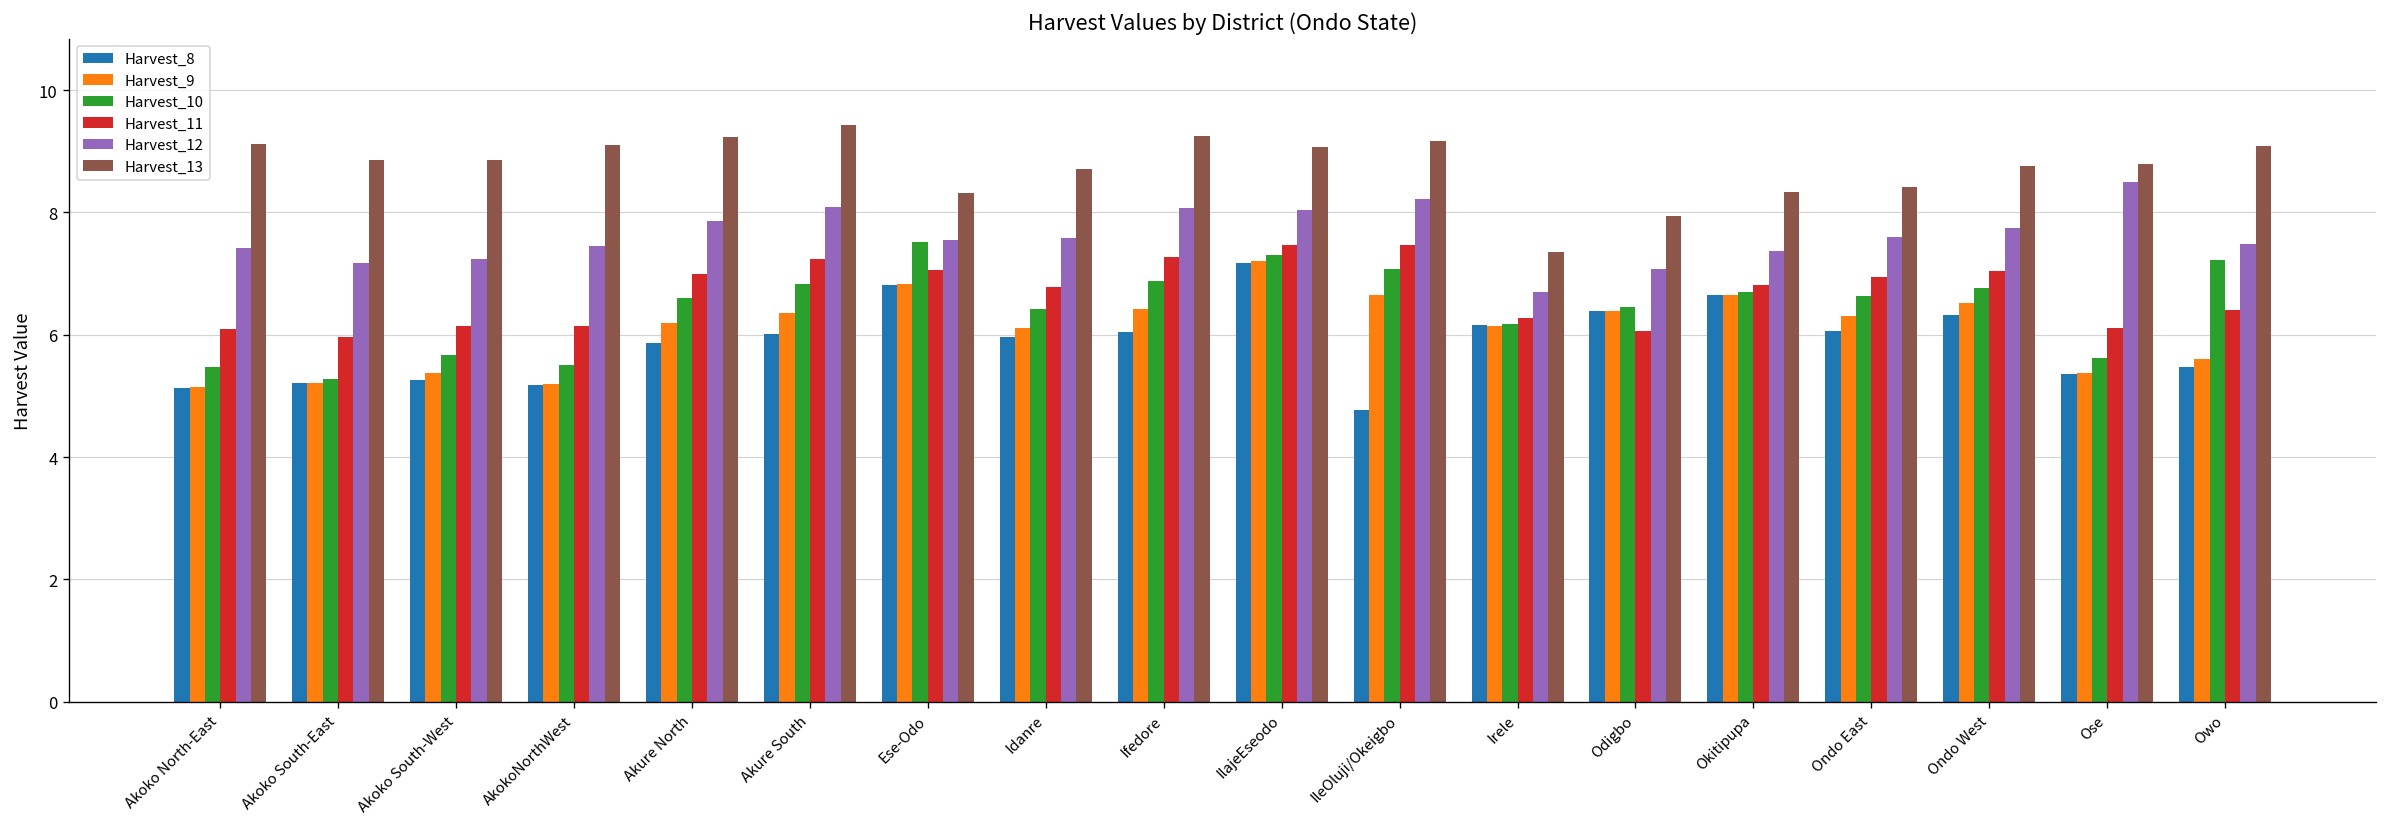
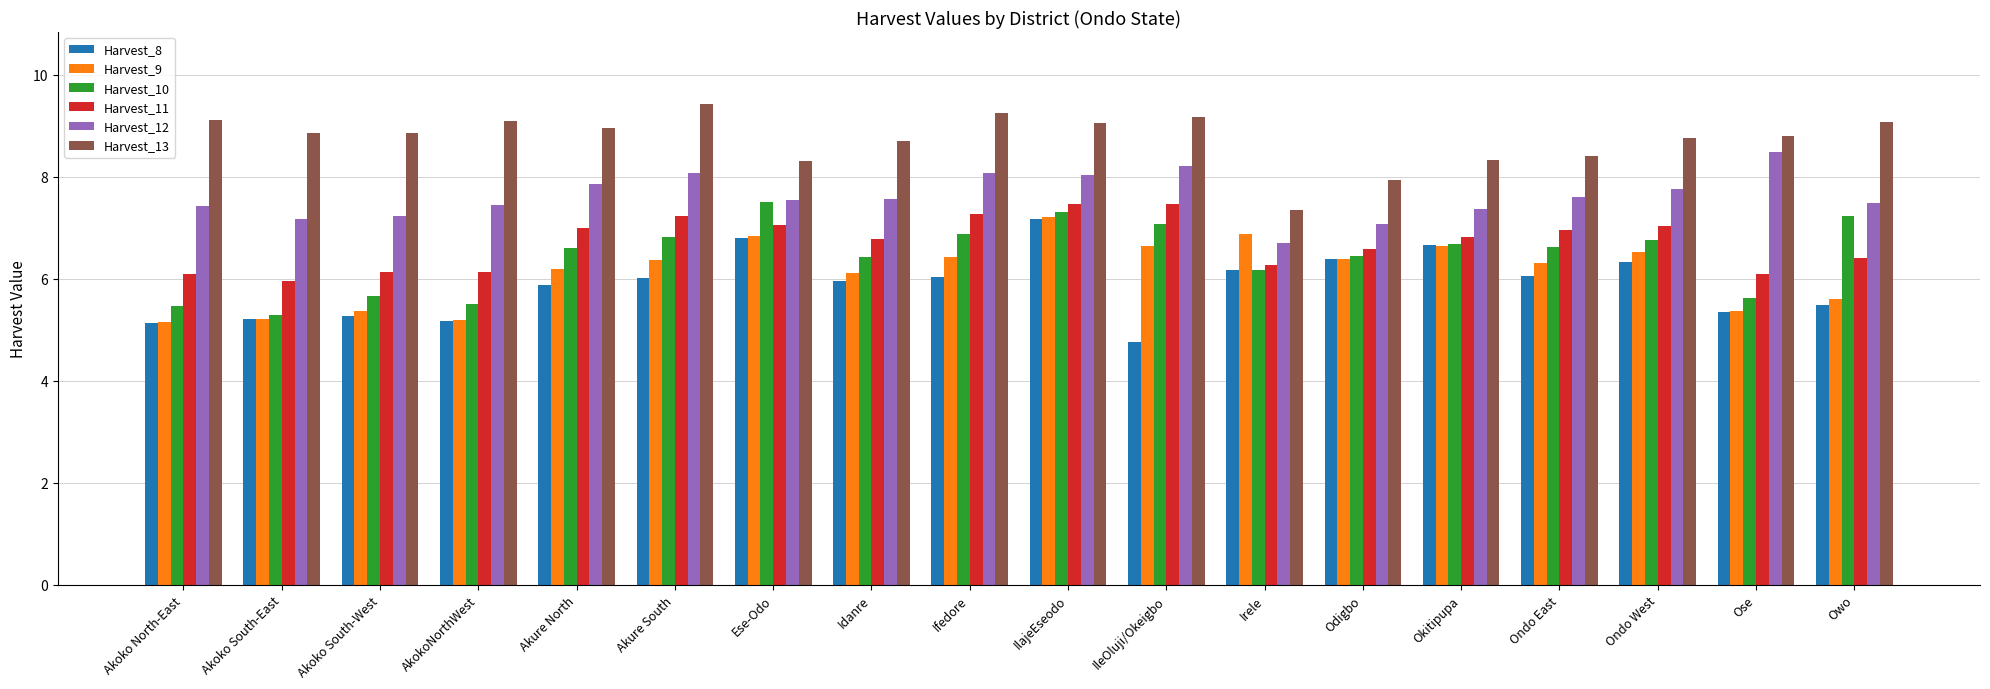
  {
    "Harvest_8": {
      "Akoko North-East": 5.1,
      "Akoko South-East": 5.2,
      "Akoko South-West": 5.3,
      "AkokoNorthWest": 5.2,
      "Akure North": 5.9,
      "Akure South": 6.0,
      "Ese-Odo": 6.8,
      "Idanre": 6.0,
      "Ifedore": 6.0,
      "IlajeEseodo": 7.2,
      "IleOluji/Okeigbo": 4.8,
      "Irele": 6.2,
      "Odigbo": 6.4,
      "Okitipupa": 6.7,
      "Ondo East": 6.1,
      "Ondo West": 6.3,
      "Ose": 5.4,
      "Owo": 5.5
    },
    "Harvest_9": {
      "Akoko North-East": 5.1,
      "Akoko South-East": 5.2,
      "Akoko South-West": 5.4,
      "AkokoNorthWest": 5.2,
      "Akure North": 6.2,
      "Akure South": 6.4,
      "Ese-Odo": 6.8,
      "Idanre": 6.1,
      "Ifedore": 6.4,
      "IlajeEseodo": 7.2,
      "IleOluji/Okeigbo": 6.6,
-     "Irele": 6.1,
+     "Irele": 6.9,
      "Odigbo": 6.4,
      "Okitipupa": 6.6,
      "Ondo East": 6.3,
      "Ondo West": 6.5,
      "Ose": 5.4,
      "Owo": 5.6
    },
    "Harvest_10": {
      "Akoko North-East": 5.5,
      "Akoko South-East": 5.3,
      "Akoko South-West": 5.7,
      "AkokoNorthWest": 5.5,
      "Akure North": 6.6,
      "Akure South": 6.8,
      "Ese-Odo": 7.5,
      "Idanre": 6.4,
      "Ifedore": 6.9,
      "IlajeEseodo": 7.3,
      "IleOluji/Okeigbo": 7.1,
      "Irele": 6.2,
      "Odigbo": 6.4,
      "Okitipupa": 6.7,
      "Ondo East": 6.6,
      "Ondo West": 6.8,
      "Ose": 5.6,
      "Owo": 7.2
    },
    "Harvest_11": {
      "Akoko North-East": 6.1,
      "Akoko South-East": 6.0,
      "Akoko South-West": 6.1,
      "AkokoNorthWest": 6.1,
      "Akure North": 7.0,
      "Akure South": 7.2,
      "Ese-Odo": 7.1,
      "Idanre": 6.8,
      "Ifedore": 7.3,
      "IlajeEseodo": 7.5,
      "IleOluji/Okeigbo": 7.5,
      "Irele": 6.3,
-     "Odigbo": 6.1,
+     "Odigbo": 6.6,
      "Okitipupa": 6.8,
      "Ondo East": 7.0,
      "Ondo West": 7.0,
      "Ose": 6.1,
      "Owo": 6.4
    },
    "Harvest_12": {
      "Akoko North-East": 7.4,
      "Akoko South-East": 7.2,
      "Akoko South-West": 7.2,
      "AkokoNorthWest": 7.4,
      "Akure North": 7.9,
      "Akure South": 8.1,
      "Ese-Odo": 7.6,
      "Idanre": 7.6,
      "Ifedore": 8.1,
      "IlajeEseodo": 8.0,
      "IleOluji/Okeigbo": 8.2,
      "Irele": 6.7,
      "Odigbo": 7.1,
      "Okitipupa": 7.4,
      "Ondo East": 7.6,
      "Ondo West": 7.8,
      "Ose": 8.5,
      "Owo": 7.5
    },
    "Harvest_13": {
      "Akoko North-East": 9.1,
      "Akoko South-East": 8.9,
      "Akoko South-West": 8.9,
      "AkokoNorthWest": 9.1,
-     "Akure North": 9.2,
+     "Akure North": 9.0,
      "Akure South": 9.4,
      "Ese-Odo": 8.3,
      "Idanre": 8.7,
      "Ifedore": 9.3,
      "IlajeEseodo": 9.1,
      "IleOluji/Okeigbo": 9.2,
      "Irele": 7.4,
      "Odigbo": 7.9,
      "Okitipupa": 8.3,
      "Ondo East": 8.4,
      "Ondo West": 8.8,
      "Ose": 8.8,
      "Owo": 9.1
    }
  }
